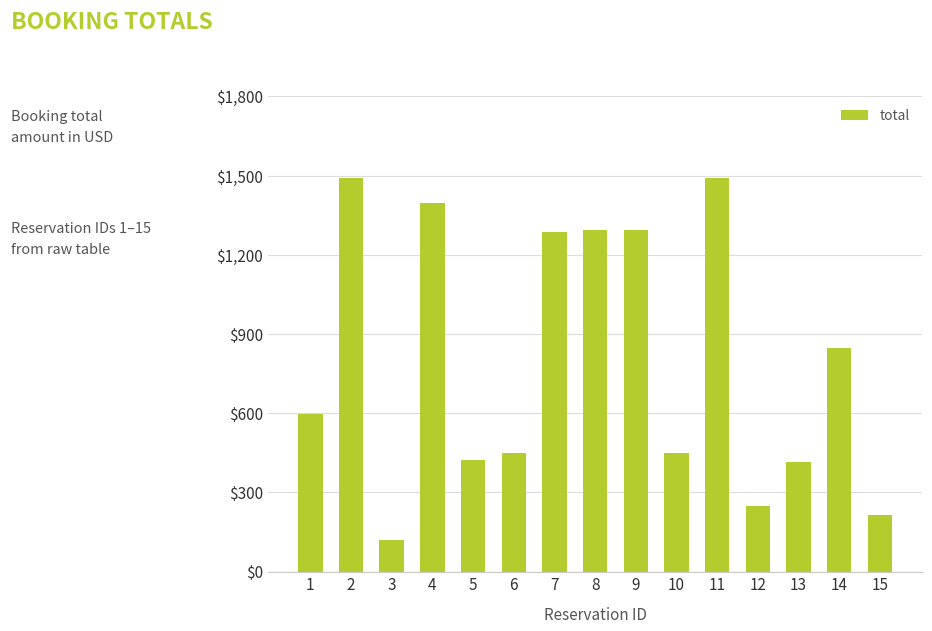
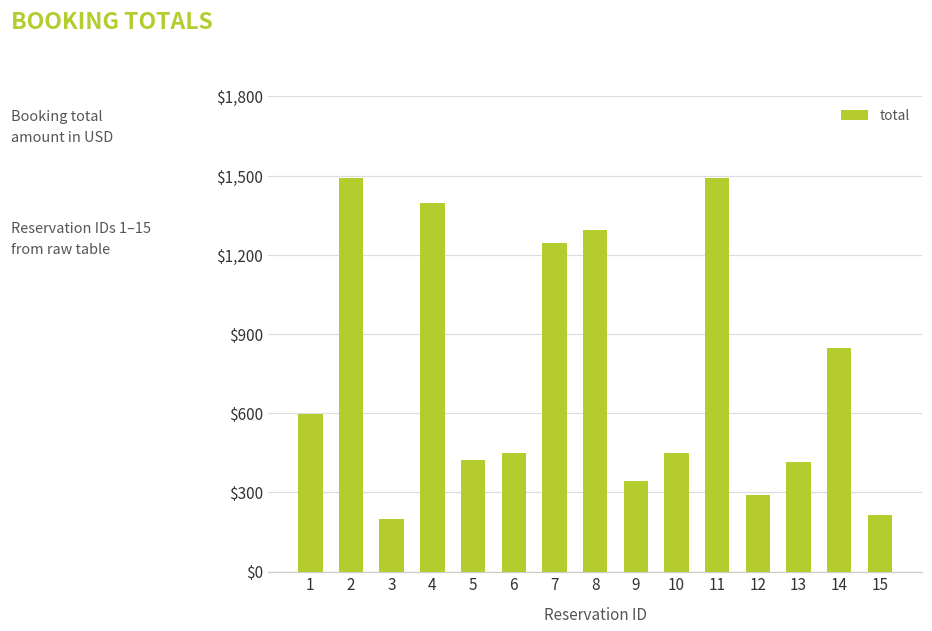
  {
    "1": "$600",
    "2": "$1,490",
-   "3": "$120",
+   "3": "$200",
    "4": "$1,400",
    "5": "$420",
    "6": "$450",
-   "7": "$1,290",
+   "7": "$1,240",
    "8": "$1,290",
-   "9": "$1,290",
+   "9": "$340",
    "10": "$450",
    "11": "$1,490",
-   "12": "$250",
+   "12": "$290",
    "13": "$410",
    "14": "$850",
    "15": "$220"
  }
